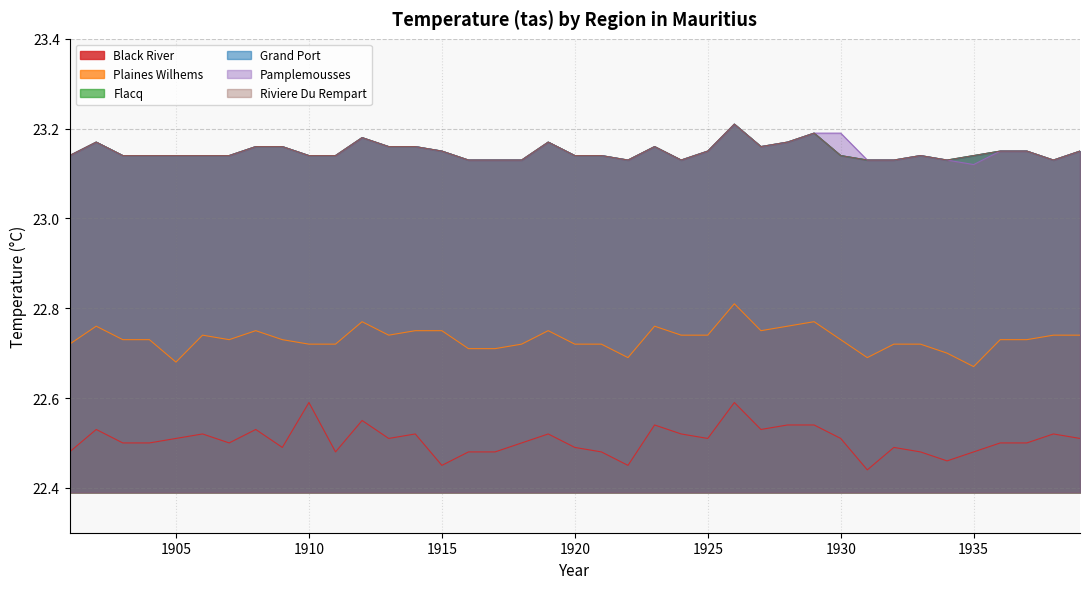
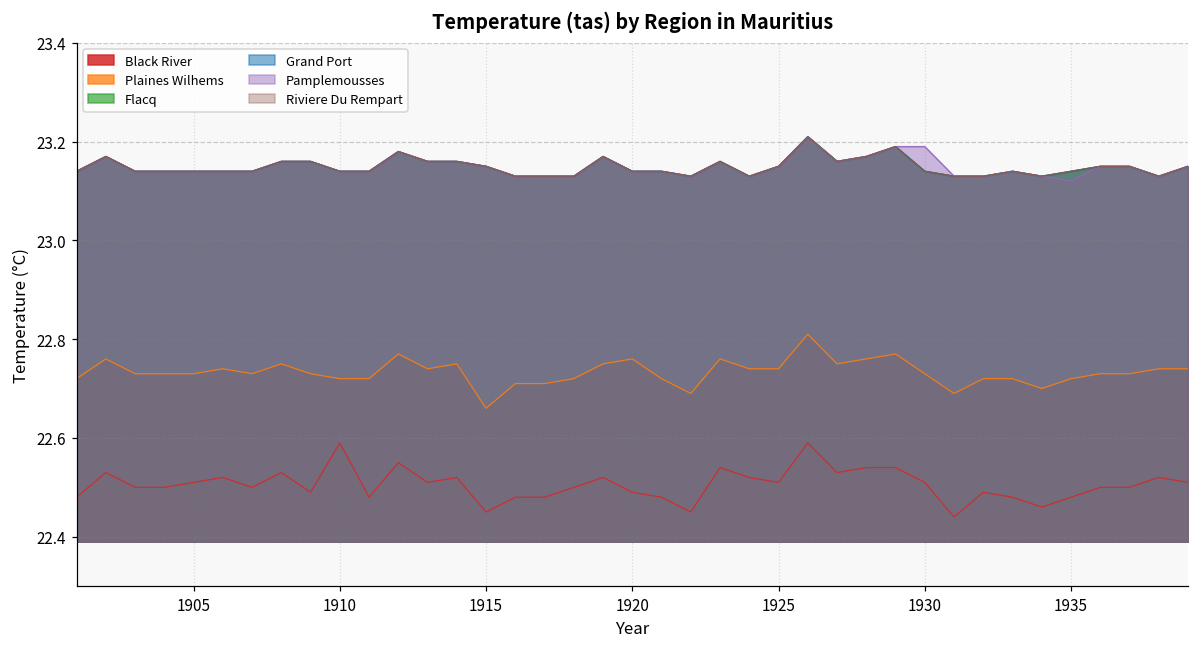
  {
    "Black River": {
      "1905": 22.51,
      "1910": 22.59,
      "1915": 22.45,
      "1920": 22.49,
      "1925": 22.51,
      "1930": 22.51,
      "1935": 22.48
    },
    "Plaines Wilhems": {
-     "1905": 22.68,
+     "1905": 22.73,
      "1910": 22.72,
-     "1915": 22.75,
-     "1920": 22.72,
+     "1915": 22.66,
+     "1920": 22.76,
      "1925": 22.74,
      "1930": 22.73,
-     "1935": 22.67
+     "1935": 22.72
    }
  }
